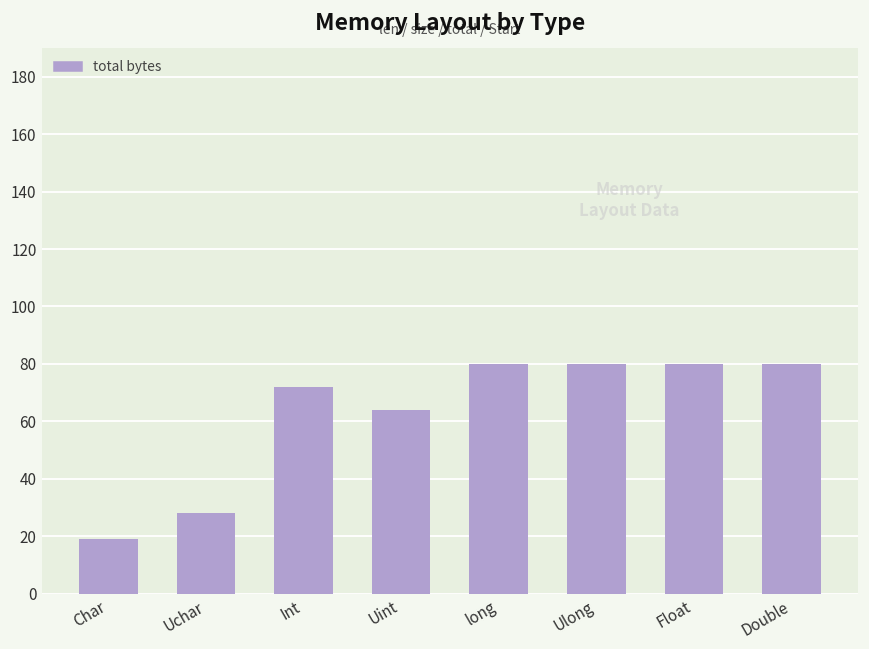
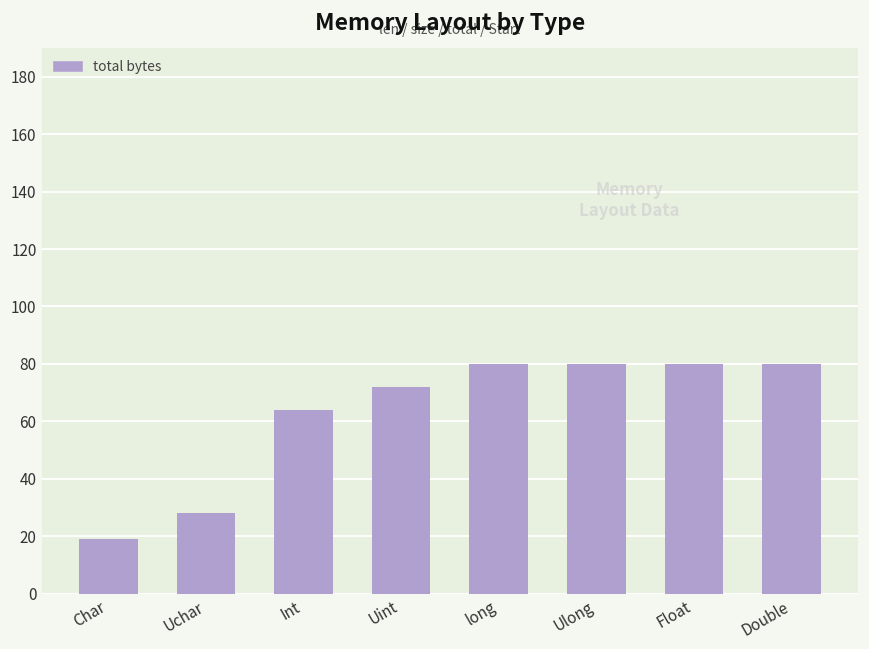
  {
    "Char": 19,
    "Uchar": 28,
-   "Int": 72,
-   "Uint": 64,
+   "Int": 64,
+   "Uint": 72,
    "long": 80,
    "Ulong": 80,
    "Float": 80,
    "Double": 80
  }
